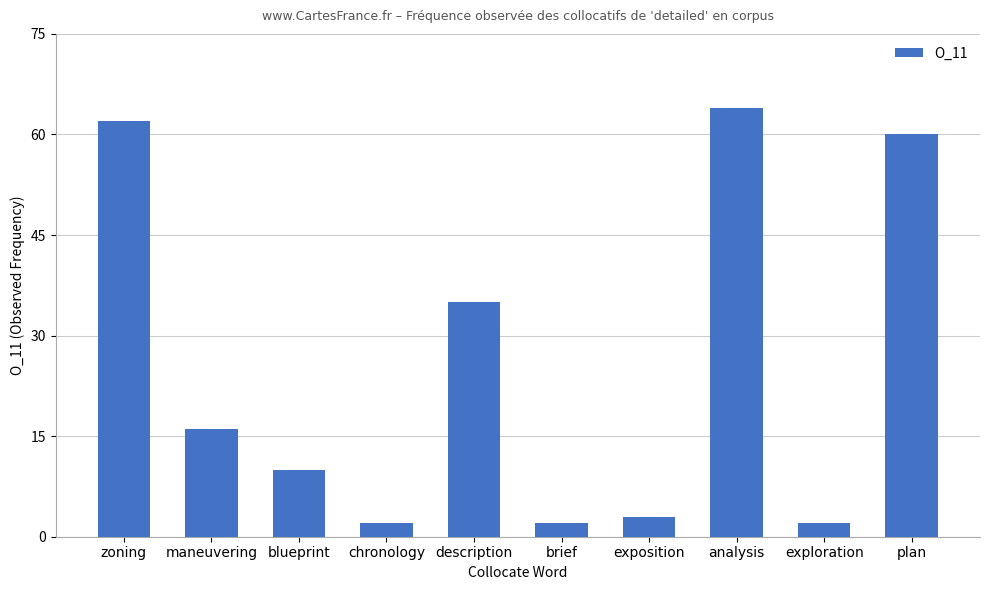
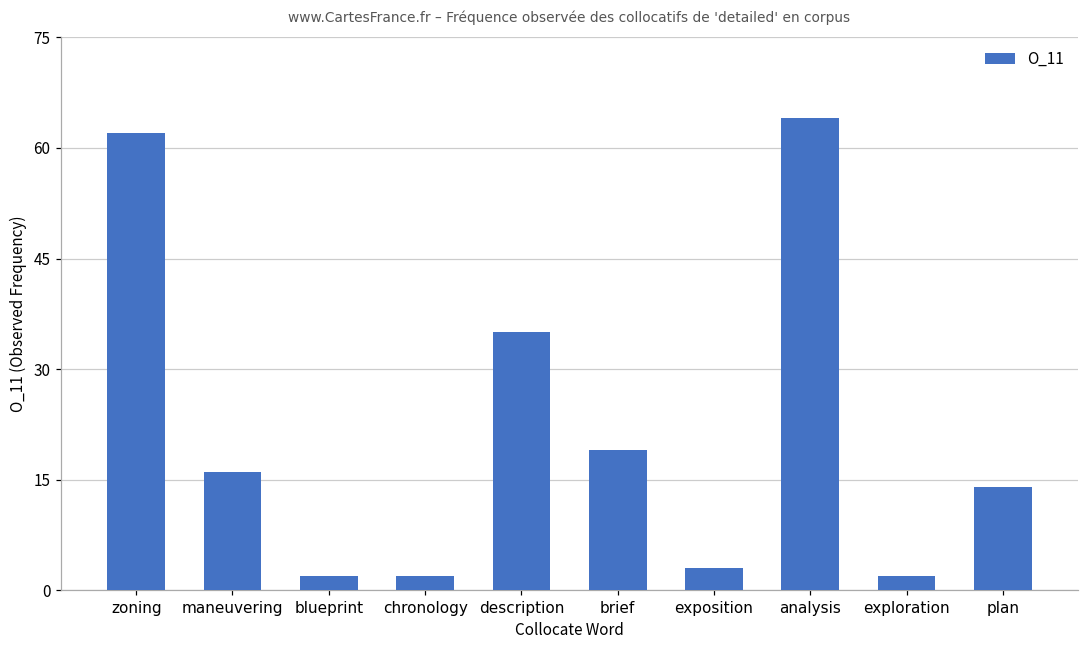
  {
    "zoning": 62,
    "maneuvering": 16,
-   "blueprint": 10,
+   "blueprint": 2,
    "chronology": 2,
    "description": 35,
-   "brief": 2,
+   "brief": 19,
    "exposition": 3,
    "analysis": 64,
    "exploration": 2,
-   "plan": 60
+   "plan": 14
  }
